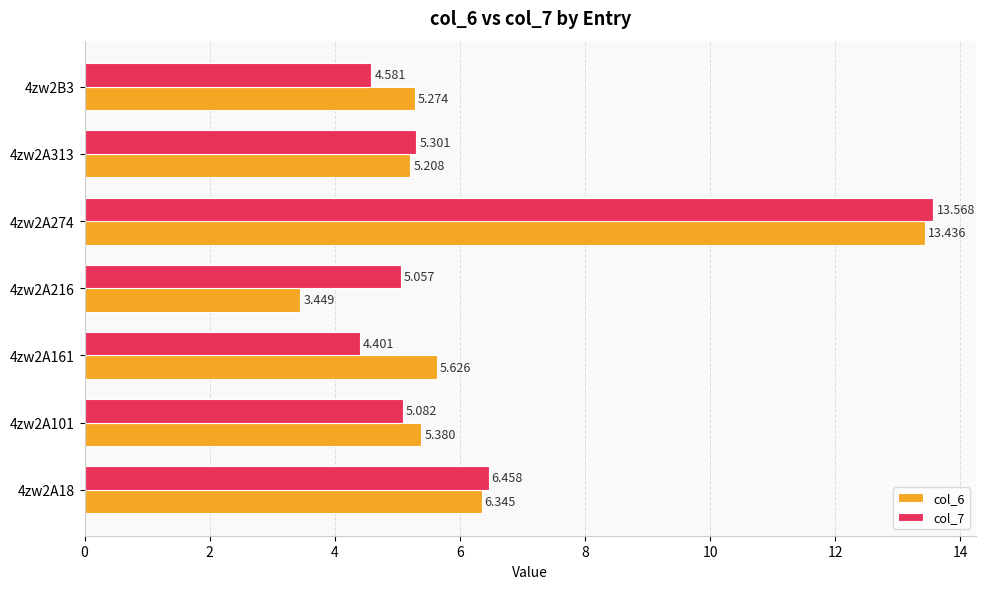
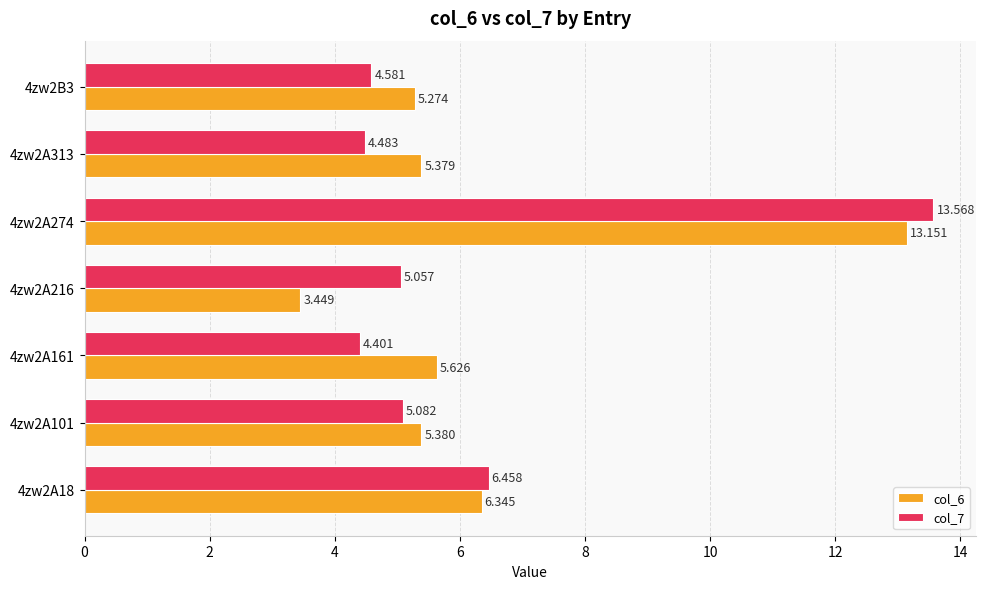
  {
    "col_6": {
      "4zw2B3": 5.274,
-     "4zw2A313": 5.208,
-     "4zw2A274": 13.436,
+     "4zw2A313": 5.379,
+     "4zw2A274": 13.151,
      "4zw2A216": 3.449,
      "4zw2A161": 5.626,
      "4zw2A101": 5.380,
      "4zw2A18": 6.345
    },
    "col_7": {
      "4zw2B3": 4.581,
-     "4zw2A313": 5.301,
+     "4zw2A313": 4.483,
      "4zw2A274": 13.568,
      "4zw2A216": 5.057,
      "4zw2A161": 4.401,
      "4zw2A101": 5.082,
      "4zw2A18": 6.458
    }
  }
